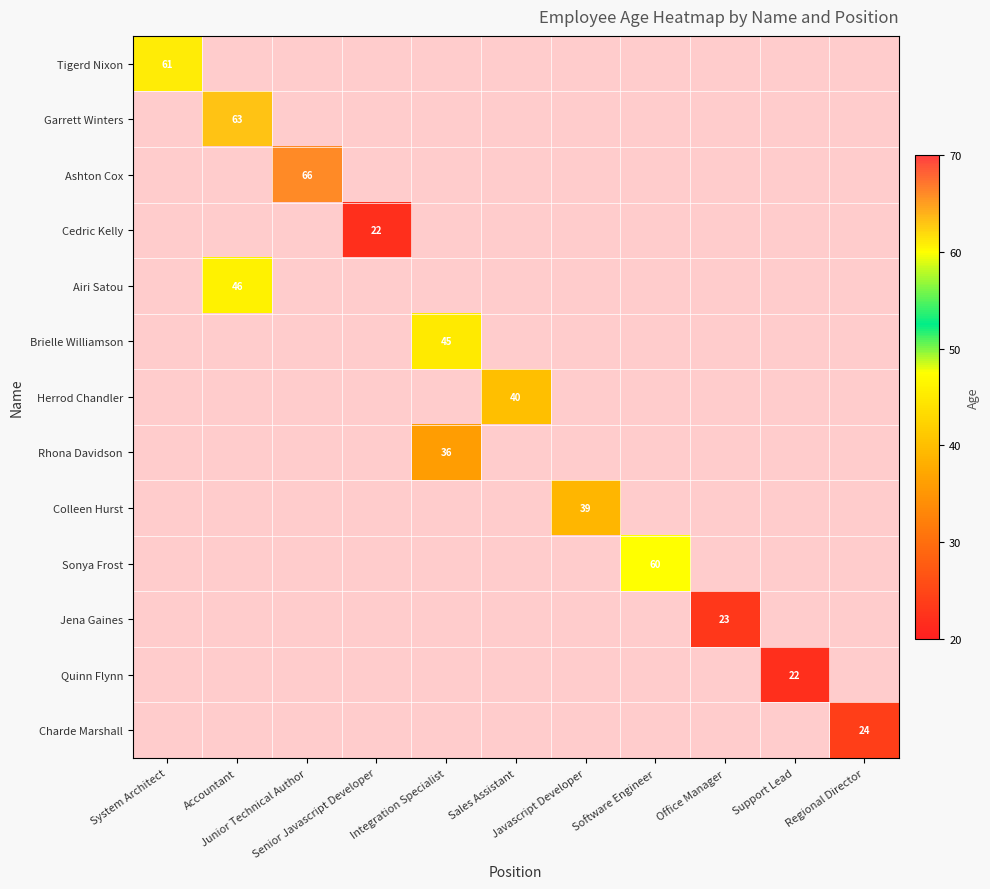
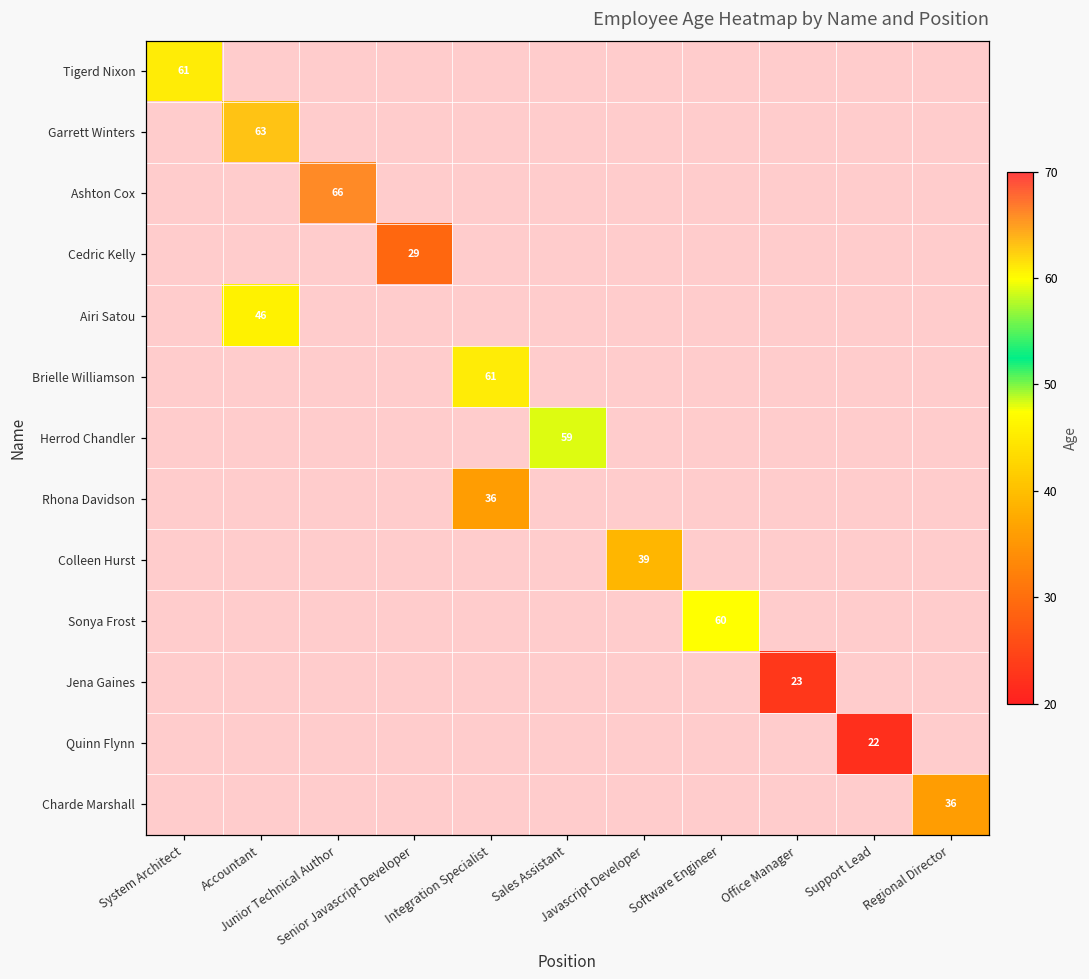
  {
    "Cedric Kelly": {
-     "Senior Javascript Developer": 22
+     "Senior Javascript Developer": 29
    },
    "Brielle Williamson": {
-     "Integration Specialist": 45
+     "Integration Specialist": 61
    },
    "Herrod Chandler": {
-     "Sales Assistant": 40
+     "Sales Assistant": 59
    },
    "Charde Marshall": {
-     "Regional Director": 24
+     "Regional Director": 36
    }
  }
